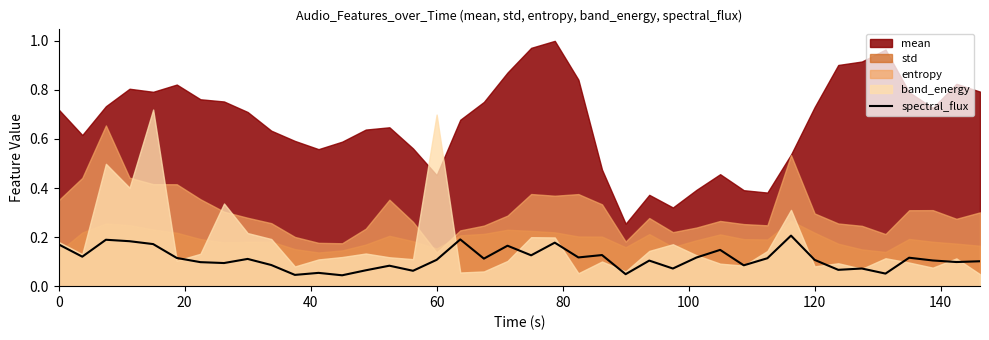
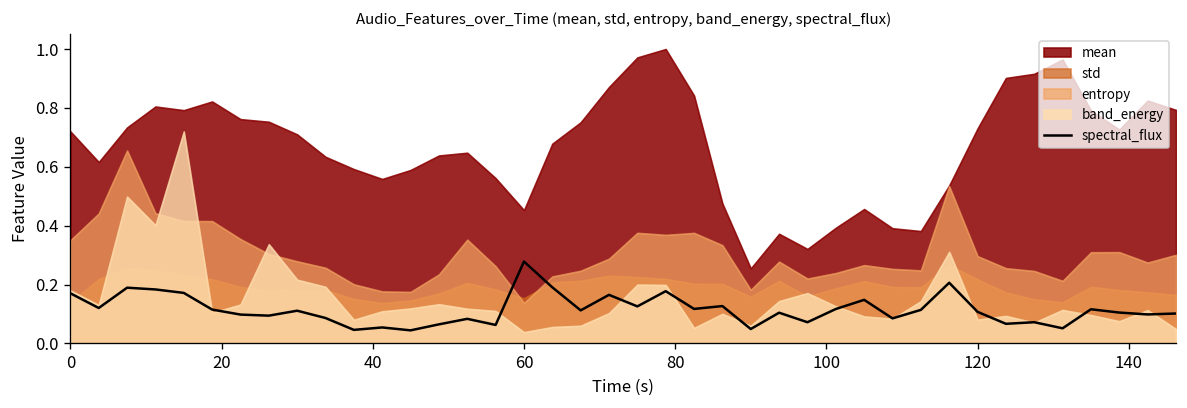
  {
    "mean": {
      "0": 0.72,
      "60": 0.45,
      "120": 0.73
    },
    "spectral_flux": {
-     "60": 0.11,
+     "60": 0.28,
      "120": 0.11
    },
    "std": {
      "0": 0.14,
      "60": 0.15,
      "120": 0.22
    },
    "entropy": {
      "0": 0.35,
      "60": 0.14,
      "120": 0.30
    },
    "band_energy": {
-     "60": 0.70,
+     "60": 0.04,
      "120": 0.08
    }
  }
